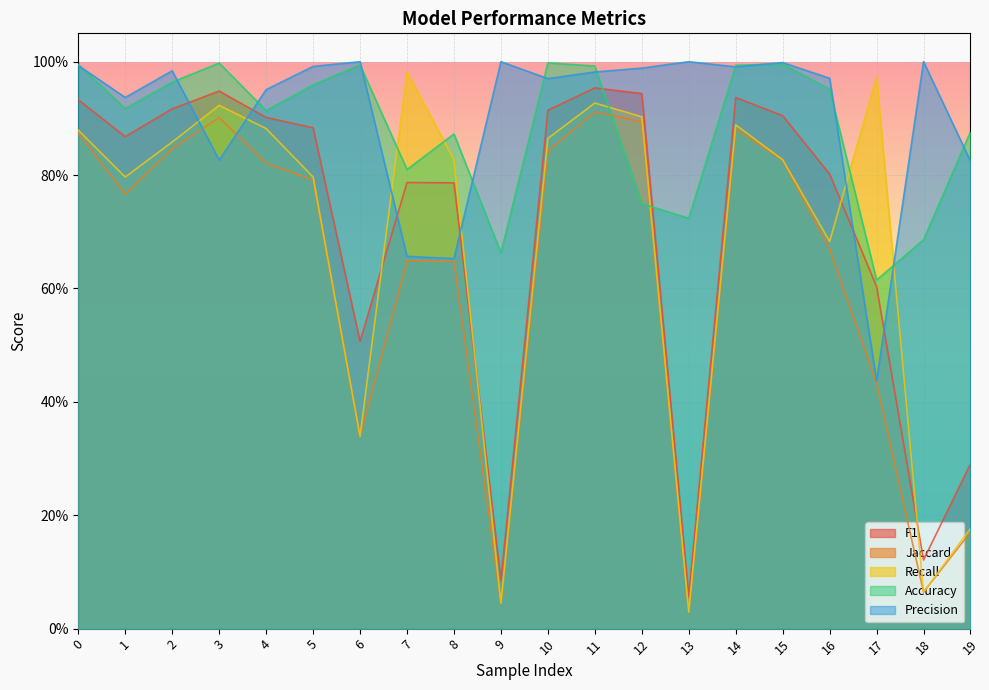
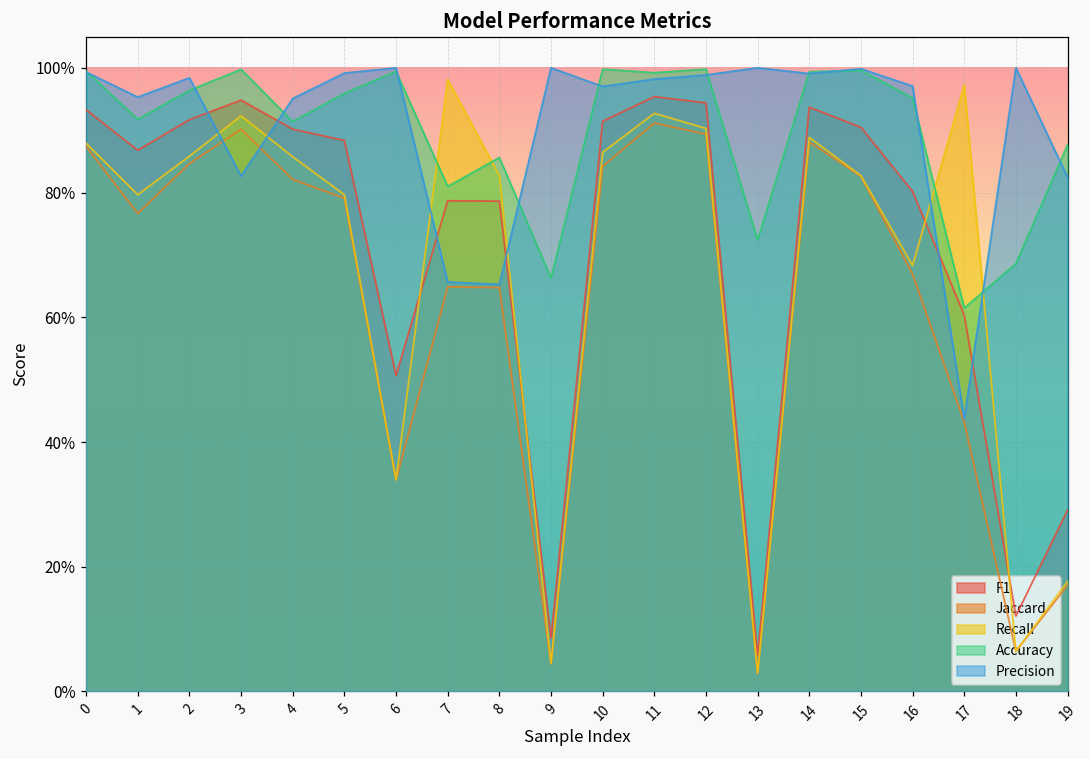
  {
    "Recall": {
      "0": "88%",
      "1": "80%",
      "2": "86%",
      "3": "92%",
-     "4": "88%",
+     "4": "86%",
      "5": "80%",
      "7": "98%",
      "8": "83%",
      "10": "86%",
      "11": "93%",
      "12": "90%",
      "14": "89%",
      "16": "68%",
      "17": "97%",
      "19": "18%"
    },
    "Accuracy": {
      "1": "92%",
      "2": "96%",
      "3": "100%",
      "4": "91%",
      "5": "96%",
      "6": "99%",
      "7": "81%",
-     "8": "87%",
+     "8": "86%",
      "9": "66%",
      "10": "100%",
      "11": "99%",
-     "12": "75%",
+     "12": "100%",
      "13": "72%",
      "16": "95%",
      "17": "61%",
      "18": "69%",
      "19": "88%"
    },
    "Precision": {
-     "1": "94%",
+     "1": "95%",
      "2": "98%",
      "3": "83%",
      "4": "95%",
      "5": "99%",
      "6": "100%",
      "7": "66%",
      "8": "65%",
      "9": "100%",
      "10": "97%",
      "11": "98%",
      "12": "99%",
      "13": "100%",
      "16": "97%",
      "17": "44%",
      "18": "100%",
      "19": "82%"
    }
  }
